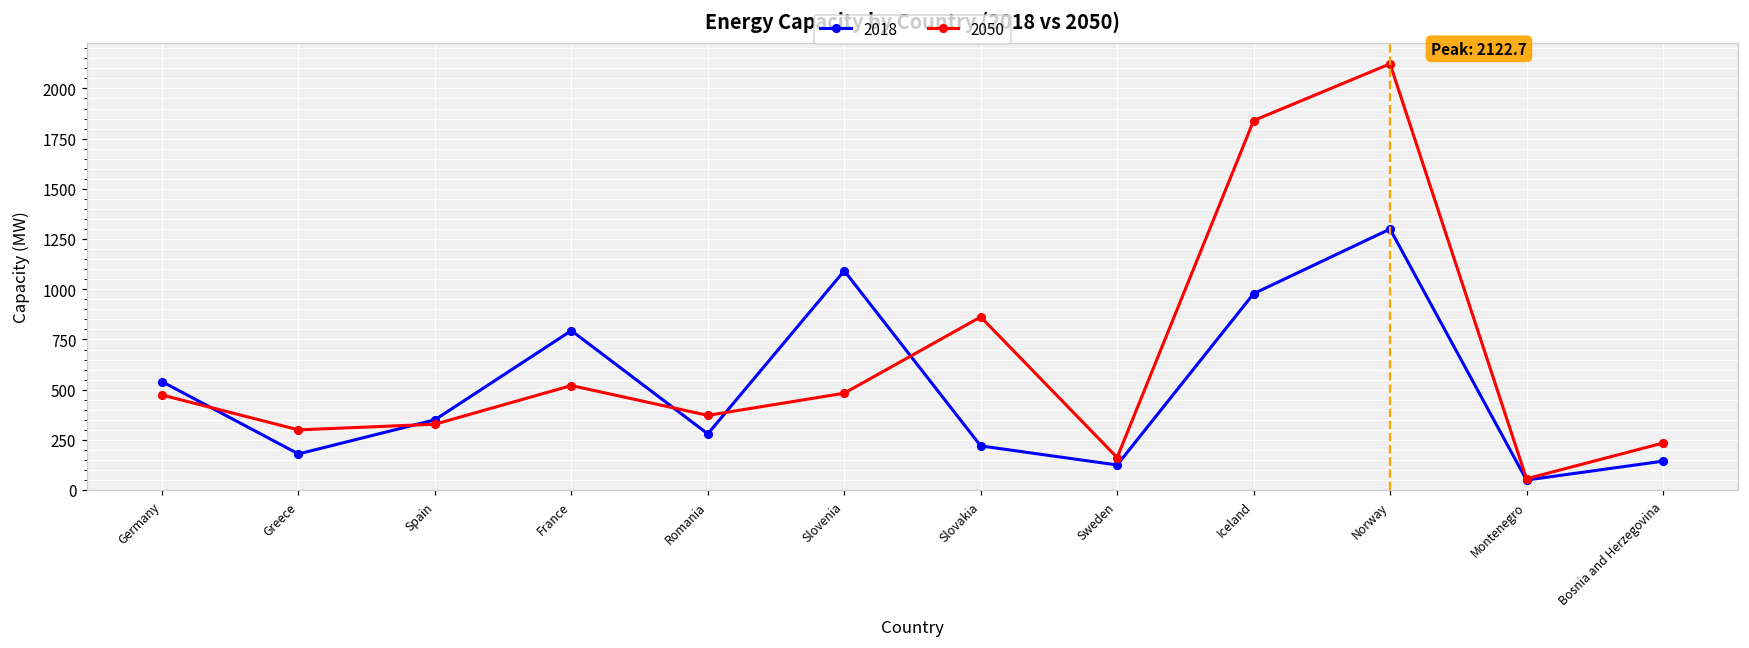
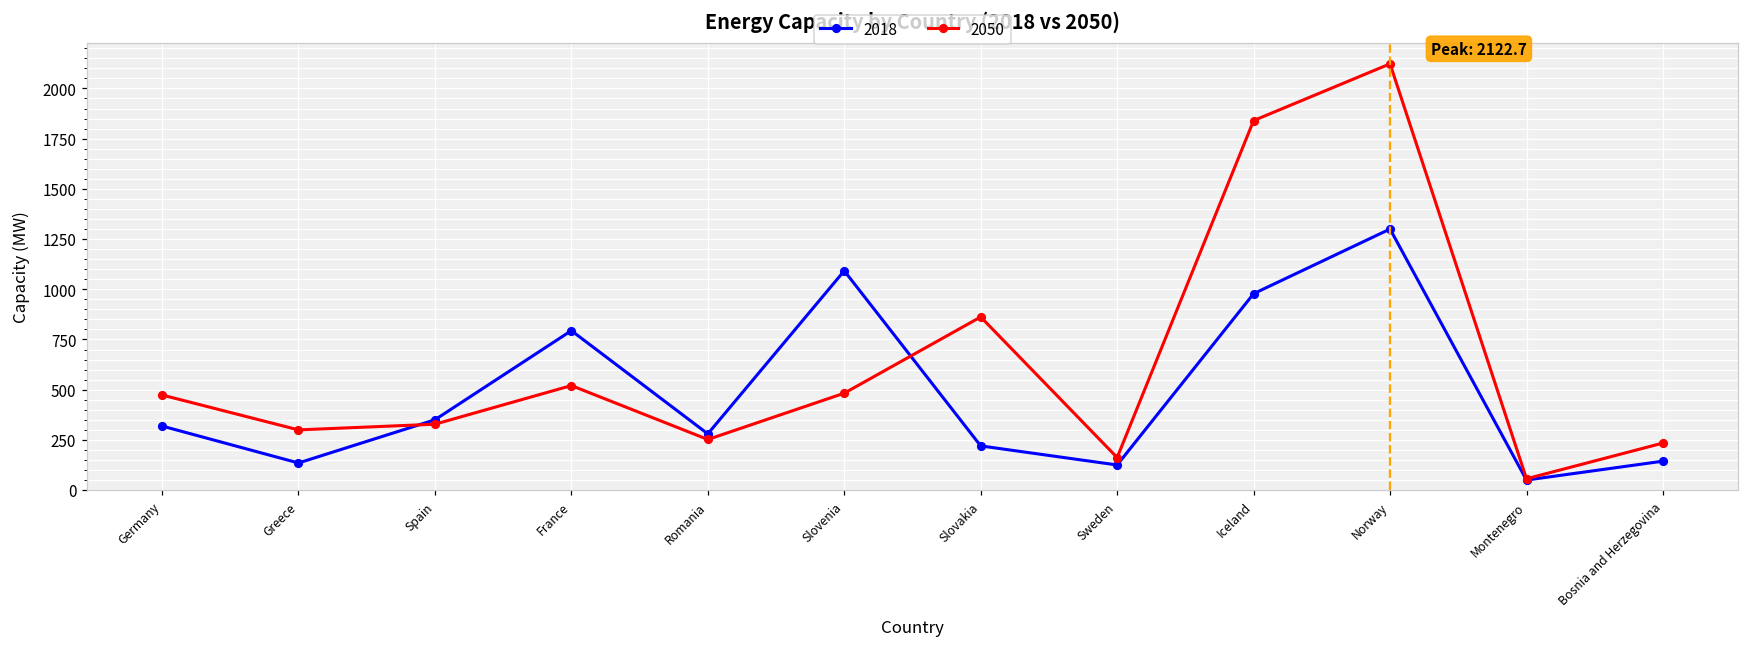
  {
    "2018": {
-     "Germany": 540,
-     "Greece": 180,
+     "Germany": 320,
+     "Greece": 140,
      "Spain": 350,
      "France": 790,
      "Romania": 280,
      "Slovenia": 1090,
      "Slovakia": 220,
      "Sweden": 130,
      "Iceland": 980,
      "Norway": 1300,
      "Bosnia and Herzegovina": 140
    },
    "2050": {
      "Germany": 470,
      "Greece": 300,
      "Spain": 330,
      "France": 520,
-     "Romania": 370,
+     "Romania": 250,
      "Slovenia": 480,
      "Slovakia": 860,
      "Sweden": 160,
      "Iceland": 1840,
      "Norway": 2120,
      "Bosnia and Herzegovina": 230
    }
  }
